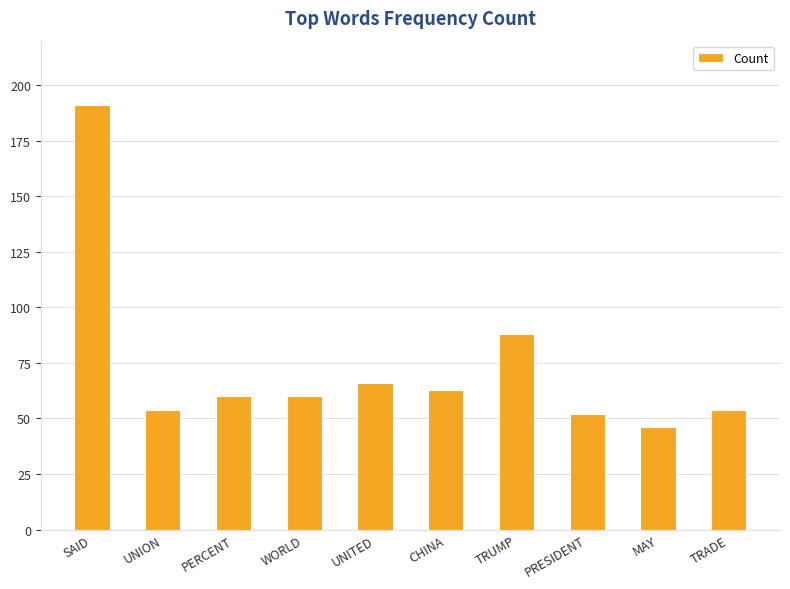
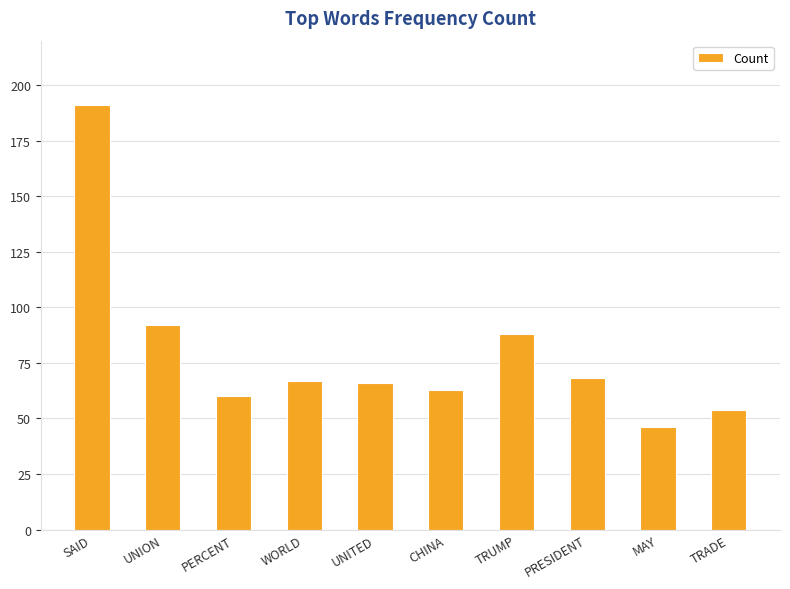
  {
    "SAID": 191,
-   "UNION": 54,
+   "UNION": 92,
    "PERCENT": 60,
-   "WORLD": 60,
+   "WORLD": 67,
    "UNITED": 66,
    "CHINA": 63,
    "TRUMP": 88,
-   "PRESIDENT": 52,
+   "PRESIDENT": 68,
    "MAY": 46,
    "TRADE": 54
  }
